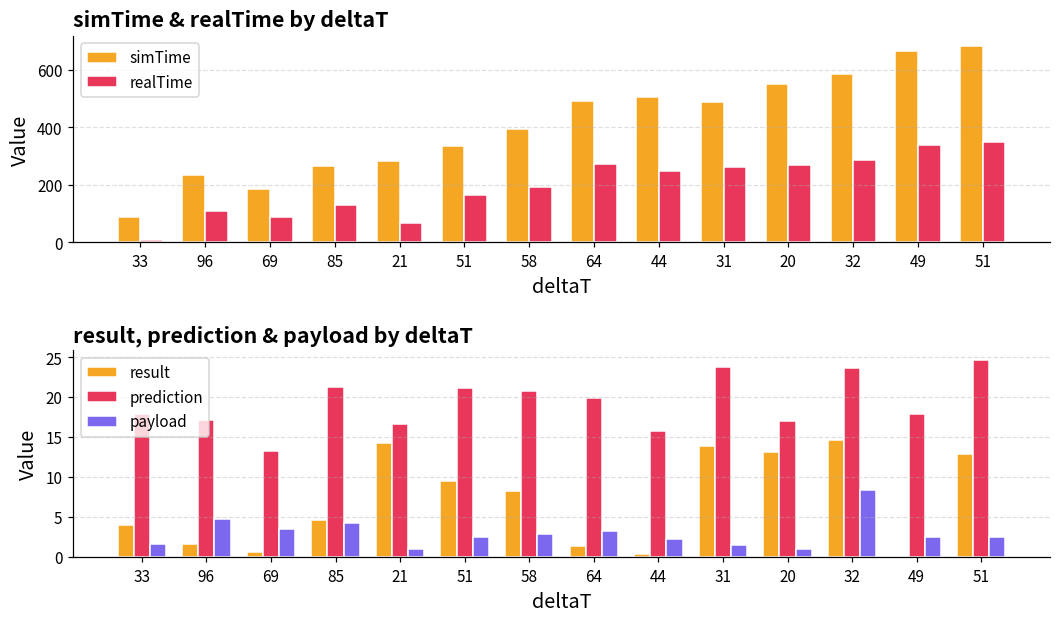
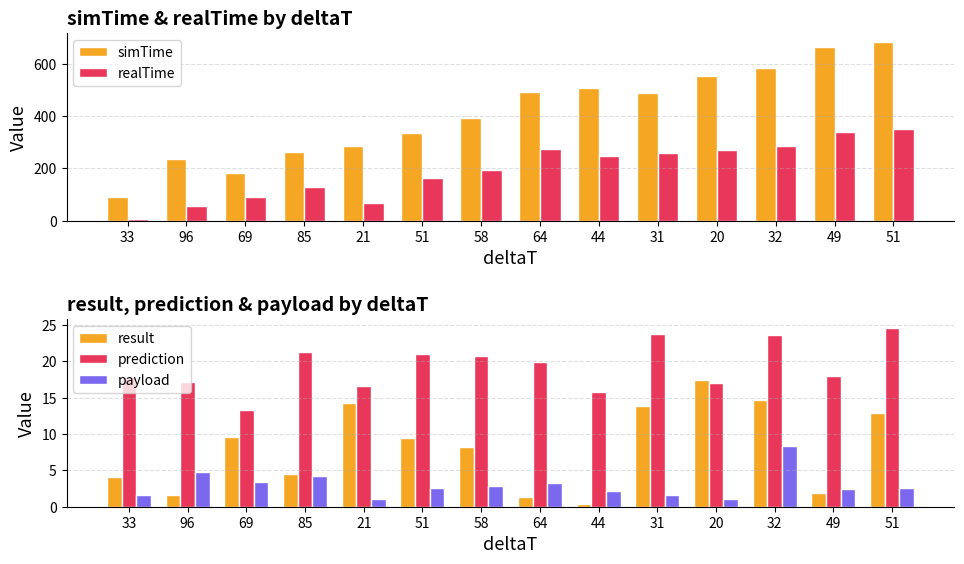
  {
    "simTime & realTime by deltaT": {
      "simTime": {
        "33": 90,
        "96": 240,
        "69": 180,
        "85": 260,
        "21": 280,
        "58": 390,
        "64": 490,
        "44": 510,
        "31": 490,
        "20": 550,
        "32": 580,
        "49": 670
      },
      "realTime": {
-       "96": 110,
+       "96": 50,
        "69": 90,
        "85": 130,
        "21": 70,
        "58": 190,
        "64": 270,
        "44": 250,
        "31": 260,
        "20": 270,
        "32": 290,
        "49": 340
      }
    },
    "result, prediction & payload by deltaT": {
      "result": {
        "33": 4,
        "96": 2,
-       "69": 1,
+       "69": 10,
        "85": 5,
        "21": 14,
        "58": 8,
        "64": 1,
        "44": 0,
        "31": 14,
-       "20": 13,
+       "20": 17,
        "32": 15,
-       "49": 0
+       "49": 2
      },
      "prediction": {
        "69": 13,
        "85": 21,
        "21": 17,
        "58": 21,
        "64": 20,
        "44": 16,
        "31": 24,
        "20": 17,
        "32": 24,
        "49": 18
      },
      "payload": {
        "33": 2,
        "96": 5,
        "69": 3,
        "85": 4,
        "21": 1,
        "58": 3,
        "64": 3,
        "44": 2,
        "31": 2,
        "20": 1,
        "32": 8,
        "49": 2
      }
    }
  }
